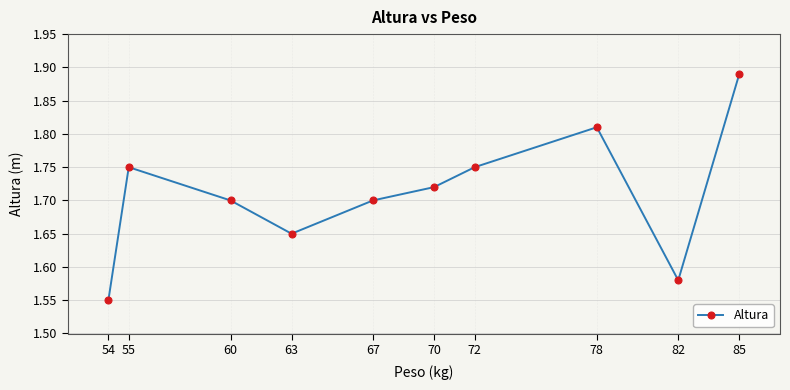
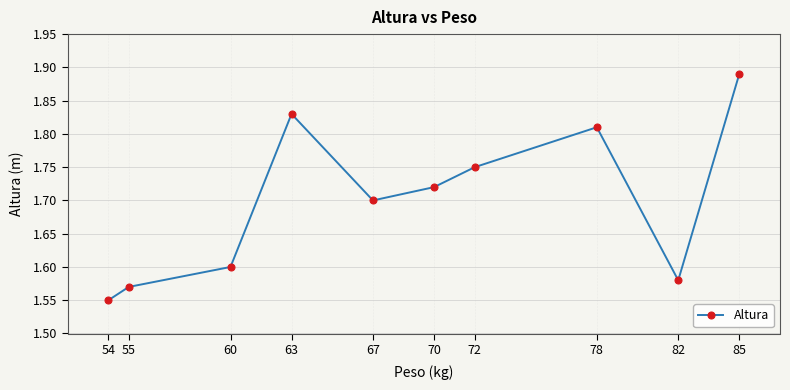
  {
    "54": 1.55,
-   "55": 1.75,
-   "60": 1.7,
-   "63": 1.65,
+   "55": 1.57,
+   "60": 1.6,
+   "63": 1.83,
    "67": 1.70,
    "70": 1.72,
    "72": 1.75,
    "78": 1.81,
    "82": 1.58,
    "85": 1.89
  }
